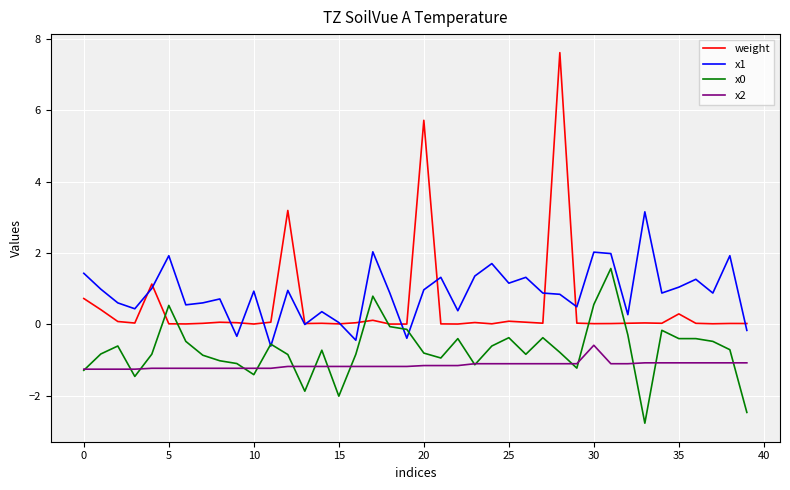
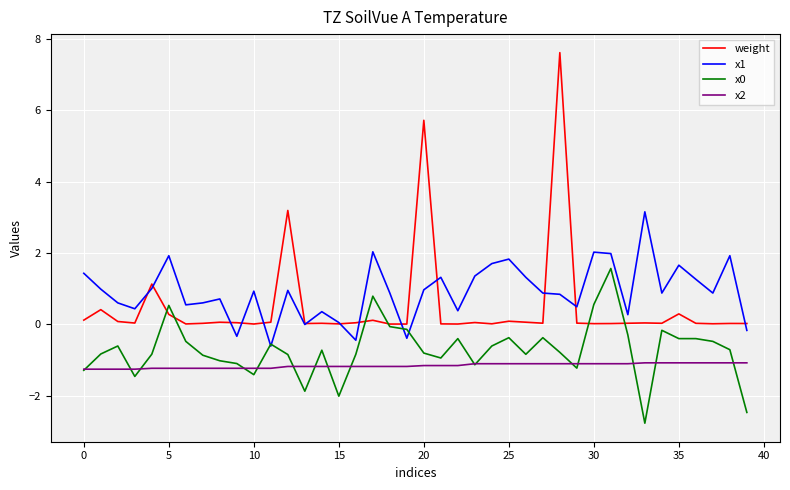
  {
    "weight": {
-     "0": 0.7,
-     "5": 0.0,
+     "0": 0.1,
+     "5": 0.3,
      "10": 0.0,
      "20": 5.7,
      "25": 0.1,
      "30": 0.0,
      "35": 0.3
    },
    "x1": {
      "0": 1.4,
      "5": 1.9,
      "10": 0.9,
      "20": 1.0,
-     "25": 1.2,
+     "25": 1.8,
      "30": 2.0,
-     "35": 1.0
+     "35": 1.7
    },
    "x0": {
      "5": 0.5,
      "10": -1.4,
      "15": -2.0,
      "20": -0.8,
      "25": -0.4,
      "30": 0.6,
      "35": -0.4
    },
    "x2": {
      "5": -1.2,
      "10": -1.2,
      "15": -1.2,
      "20": -1.2,
      "25": -1.1,
-     "30": -0.6,
+     "30": -1.1,
      "35": -1.1
    }
  }
